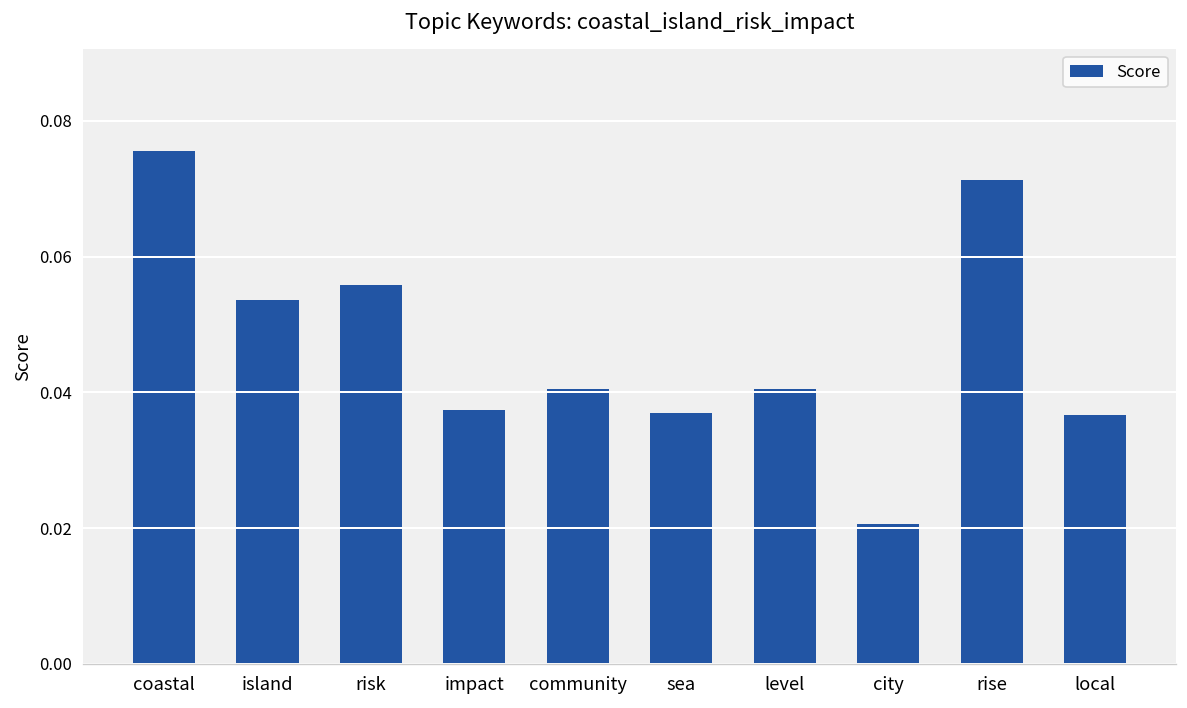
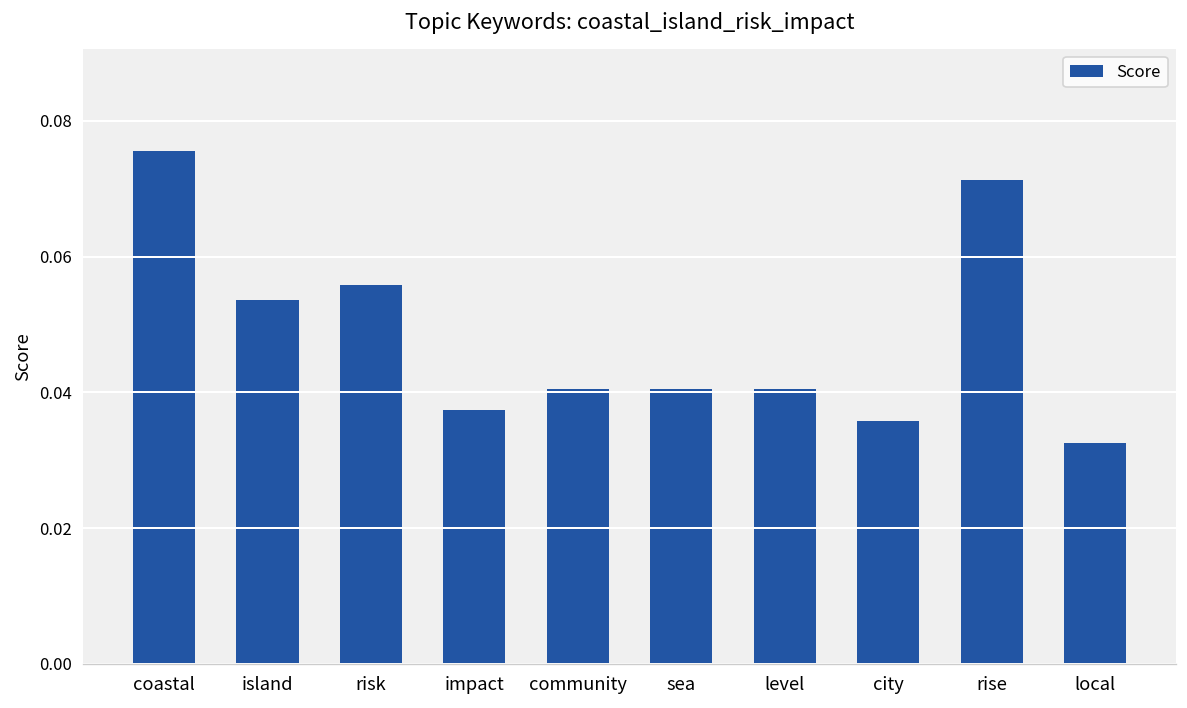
  {
    "coastal": 0.076,
    "island": 0.054,
    "risk": 0.056,
    "impact": 0.037,
    "community": 0.040,
-   "sea": 0.037,
+   "sea": 0.040,
    "level": 0.040,
-   "city": 0.021,
+   "city": 0.036,
    "rise": 0.071,
-   "local": 0.037
+   "local": 0.033
  }
